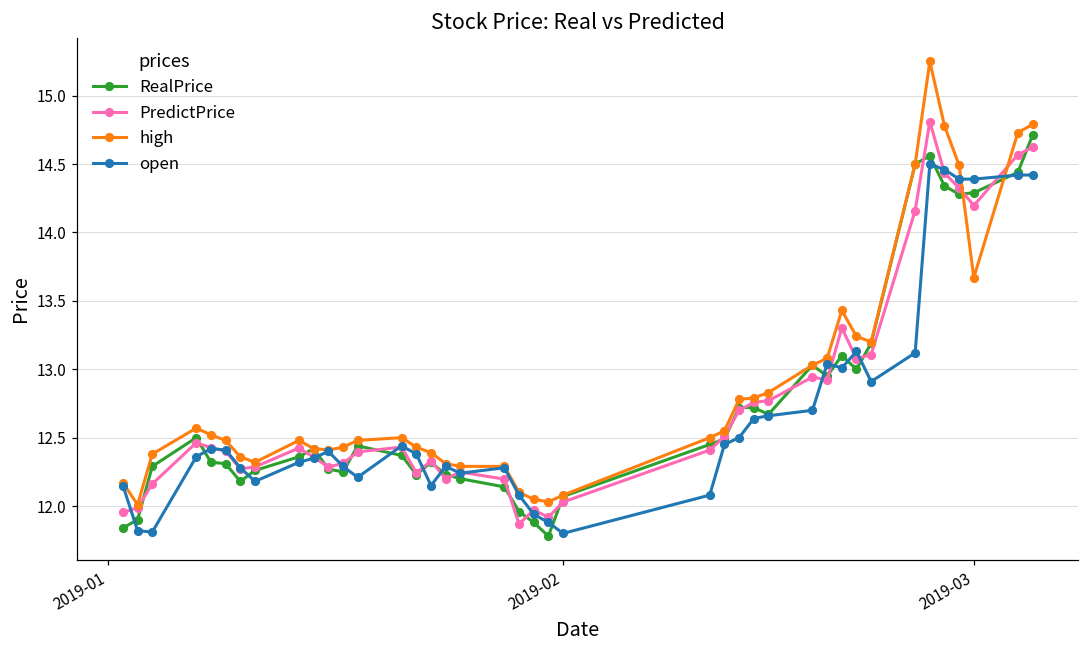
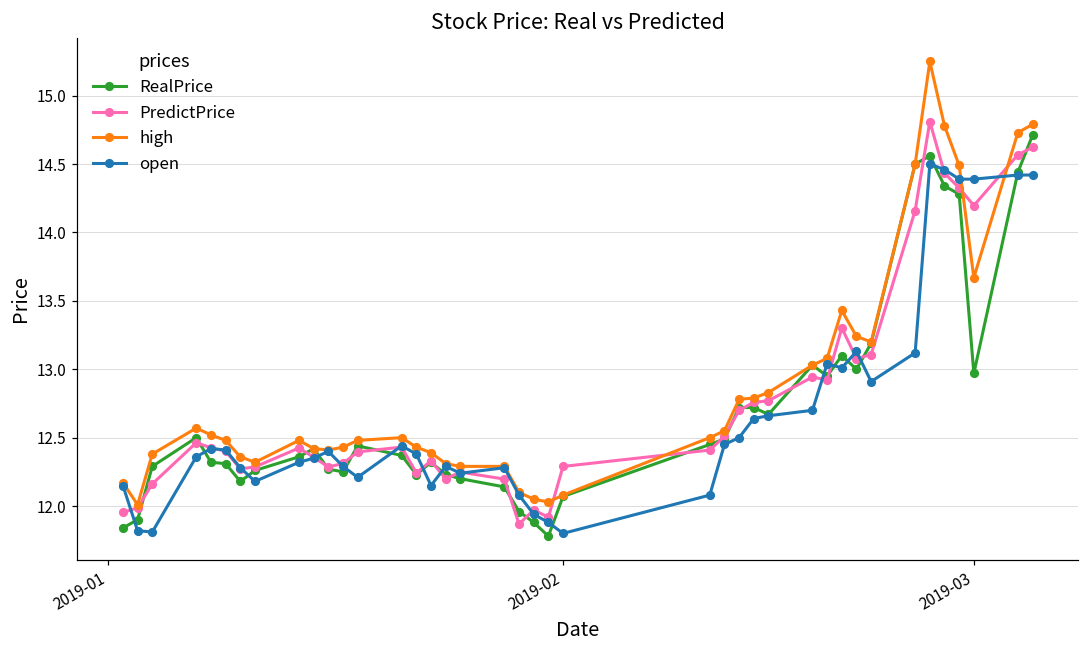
  {
    "RealPrice": {
-     "2019-03": 14.29
+     "2019-03": 12.97
    },
    "PredictPrice": {
-     "2019-02": 12.03,
+     "2019-02": 12.29,
      "2019-03": 14.20
    },
    "high": {
      "2019-03": 13.67
    },
    "open": {
      "2019-02": 11.80,
      "2019-03": 14.39
    }
  }
